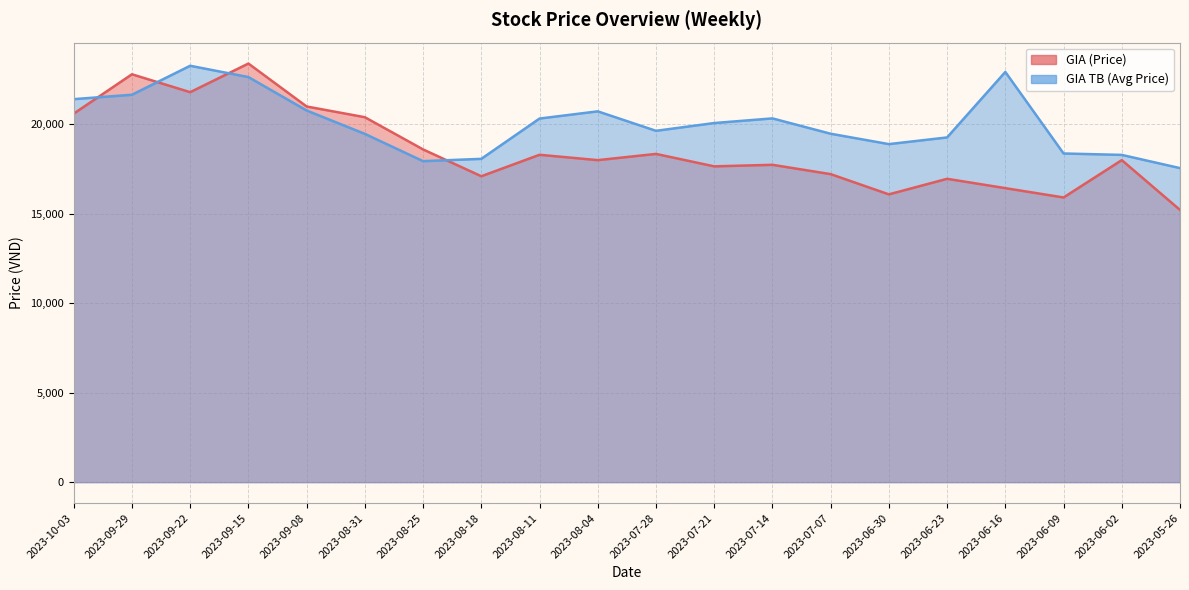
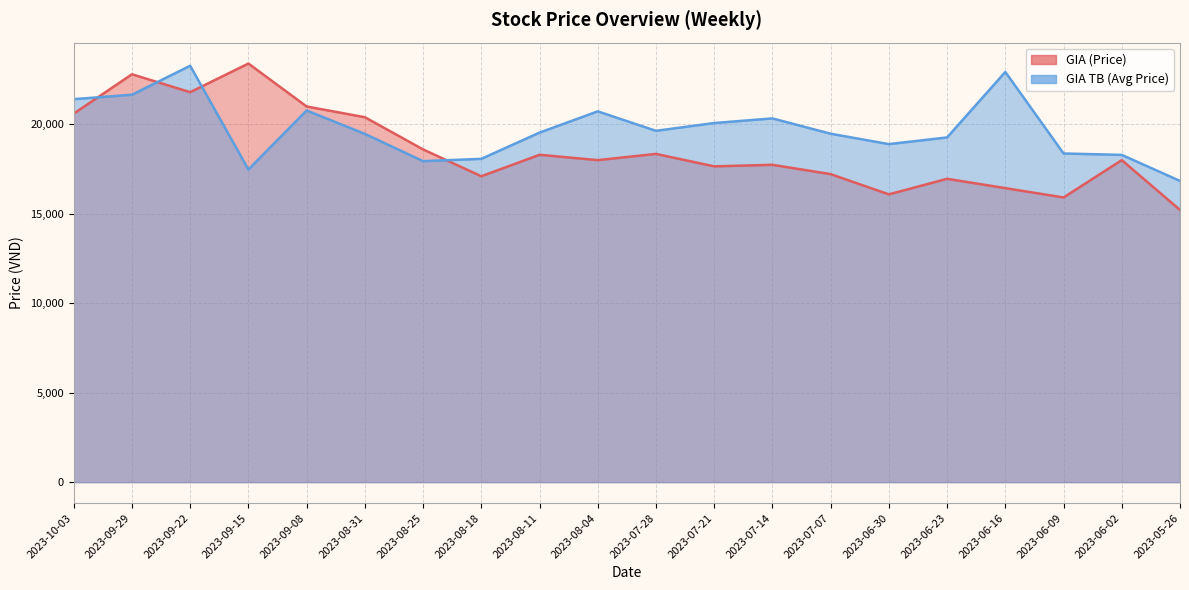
  {
    "GIA (Price)": {
      "2023-10-03": "20,600",
      "2023-09-29": "22,800",
      "2023-09-22": "21,800",
      "2023-09-15": "23,400",
      "2023-09-08": "21,000",
      "2023-08-31": "20,400",
      "2023-08-25": "18,600",
      "2023-08-18": "17,100",
      "2023-08-11": "18,300",
      "2023-08-04": "18,000",
      "2023-07-28": "18,300",
      "2023-07-21": "17,700",
      "2023-07-14": "17,700",
      "2023-07-07": "17,200",
      "2023-06-30": "16,100",
      "2023-06-23": "17,000",
      "2023-06-16": "16,400",
      "2023-06-09": "15,900",
      "2023-06-02": "18,000",
      "2023-05-26": "15,200"
    },
    "GIA TB (Avg Price)": {
      "2023-10-03": "21,400",
      "2023-09-29": "21,700",
      "2023-09-22": "23,300",
-     "2023-09-15": "22,600",
+     "2023-09-15": "17,500",
      "2023-09-08": "20,800",
      "2023-08-31": "19,500",
      "2023-08-25": "17,900",
      "2023-08-18": "18,100",
-     "2023-08-11": "20,300",
+     "2023-08-11": "19,500",
      "2023-08-04": "20,700",
      "2023-07-28": "19,600",
      "2023-07-21": "20,100",
      "2023-07-14": "20,300",
      "2023-07-07": "19,500",
      "2023-06-30": "18,900",
      "2023-06-23": "19,300",
      "2023-06-16": "22,900",
      "2023-06-09": "18,400",
      "2023-06-02": "18,300",
-     "2023-05-26": "17,600"
+     "2023-05-26": "16,800"
    }
  }
